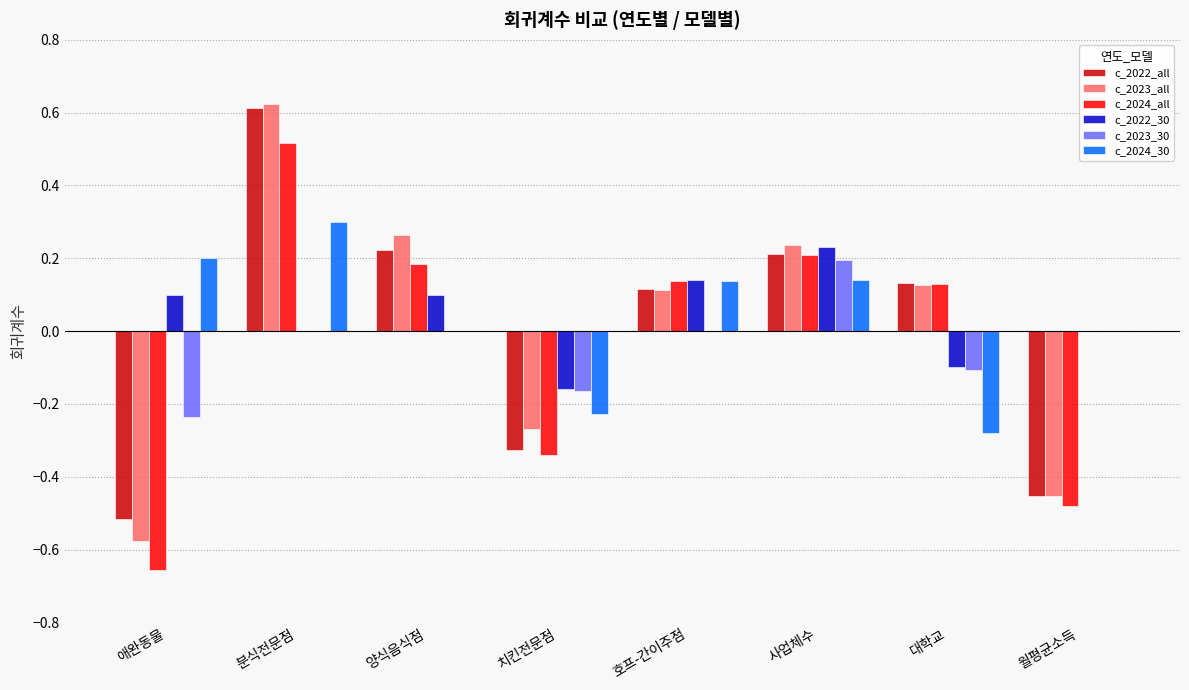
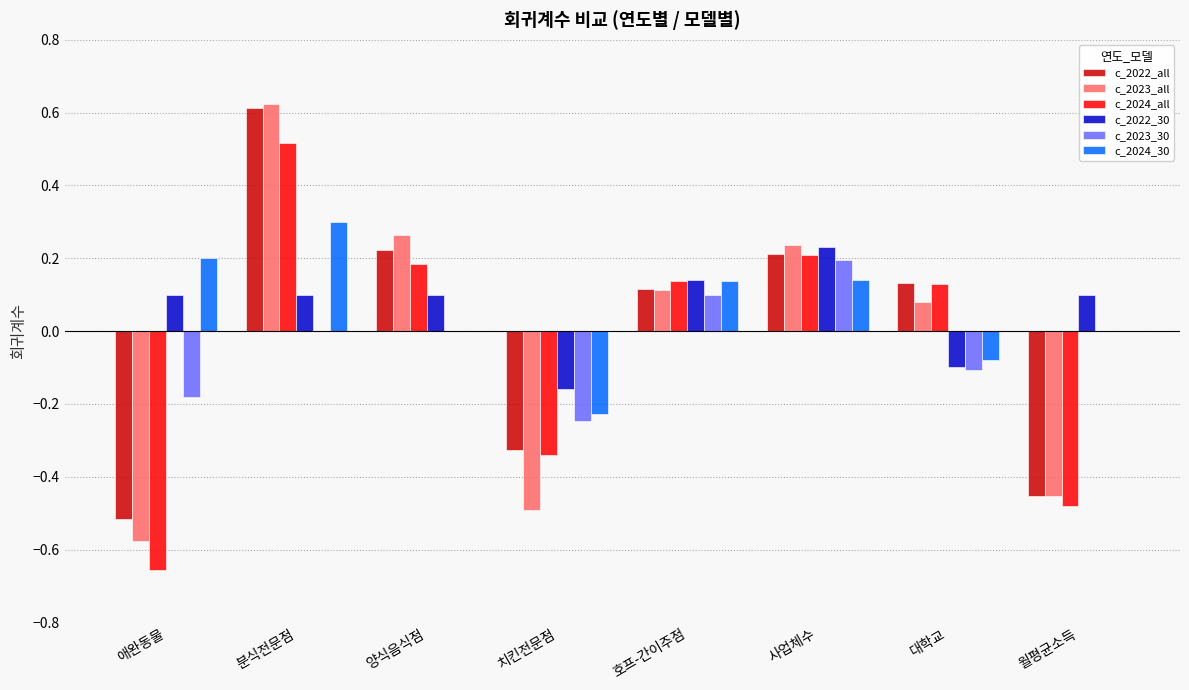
  {
    "c_2023_all": {
      "애완동물": -0.58,
      "분식전문점": 0.62,
      "양식음식점": 0.26,
-     "치킨전문점": -0.27,
+     "치킨전문점": -0.49,
      "호프-간이주점": 0.11,
      "사업체수": 0.24,
-     "대학교": 0.13,
+     "대학교": 0.08,
      "월평균소득": -0.45
    },
    "c_2022_30": {
      "애완동물": 0.1,
-     "분식전문점": 0.0,
+     "분식전문점": 0.1,
      "양식음식점": 0.1,
      "치킨전문점": -0.16,
      "호프-간이주점": 0.14,
      "사업체수": 0.23,
      "대학교": -0.1,
-     "월평균소득": 0.0
+     "월평균소득": 0.1
    },
    "c_2023_30": {
-     "애완동물": -0.24,
+     "애완동물": -0.18,
      "분식전문점": 0.00,
      "양식음식점": 0.00,
-     "치킨전문점": -0.16,
-     "호프-간이주점": 0.0,
+     "치킨전문점": -0.25,
+     "호프-간이주점": 0.1,
      "사업체수": 0.20,
      "대학교": -0.11,
      "월평균소득": 0.00
    },
    "c_2024_30": {
      "애완동물": 0.20,
      "분식전문점": 0.30,
      "양식음식점": 0.00,
      "치킨전문점": -0.23,
      "호프-간이주점": 0.14,
      "사업체수": 0.14,
-     "대학교": -0.28,
+     "대학교": -0.08,
      "월평균소득": 0.00
    }
  }
